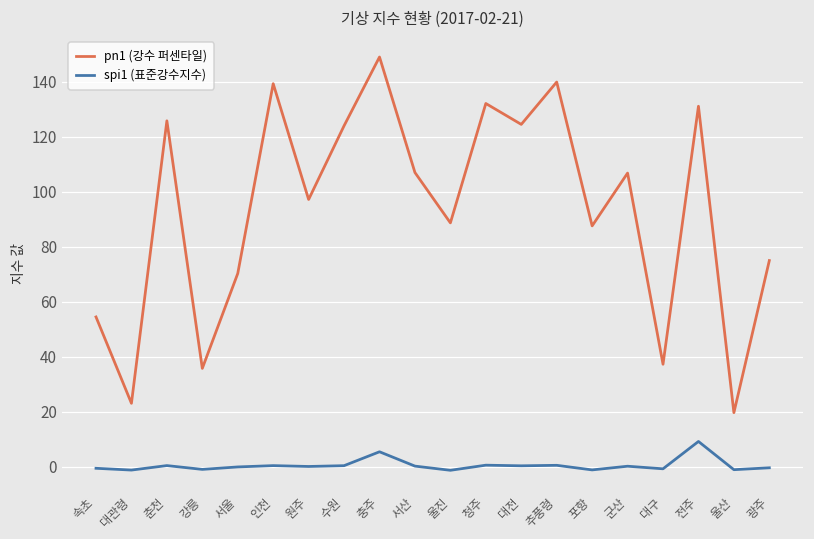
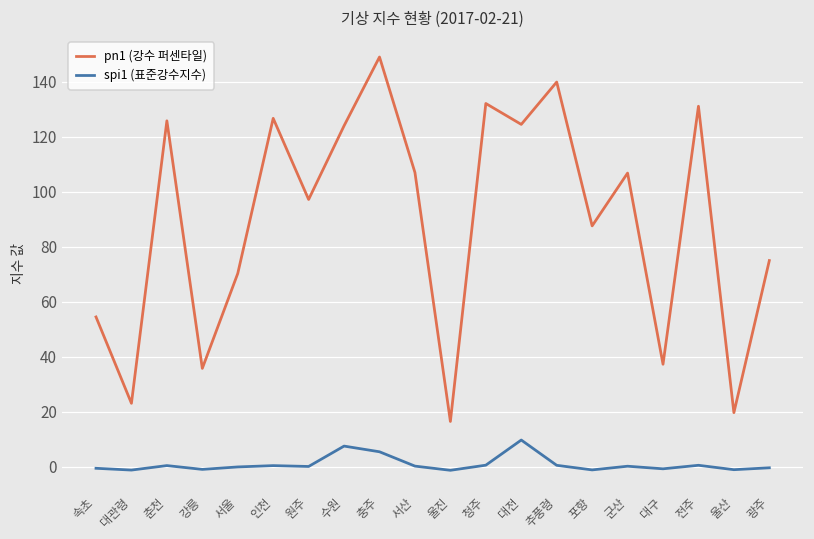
  {
    "pn1 (강수 퍼센타일)": {
      "속초": 55,
      "대관령": 23,
      "춘천": 126,
      "강릉": 36,
      "서울": 70,
-     "인천": 139,
+     "인천": 127,
      "원주": 97,
      "수원": 124,
      "충주": 149,
      "서산": 107,
-     "울진": 89,
+     "울진": 17,
      "청주": 132,
      "대전": 125,
      "추풍령": 140,
      "포항": 88,
      "군산": 107,
      "대구": 37,
      "전주": 131,
      "울산": 20,
      "광주": 75
    },
    "spi1 (표준강수지수)": {
      "속초": -1,
      "대관령": -1,
      "춘천": 0,
      "강릉": -1,
      "서울": 0,
      "인천": 0,
      "원주": 0,
-     "수원": 0,
+     "수원": 8,
      "충주": 5,
      "서산": 0,
      "울진": -1,
      "청주": 1,
-     "대전": 0,
+     "대전": 10,
      "추풍령": 1,
      "포항": -1,
      "군산": 0,
      "대구": -1,
-     "전주": 9,
+     "전주": 1,
      "울산": -1,
      "광주": 0
    }
  }
